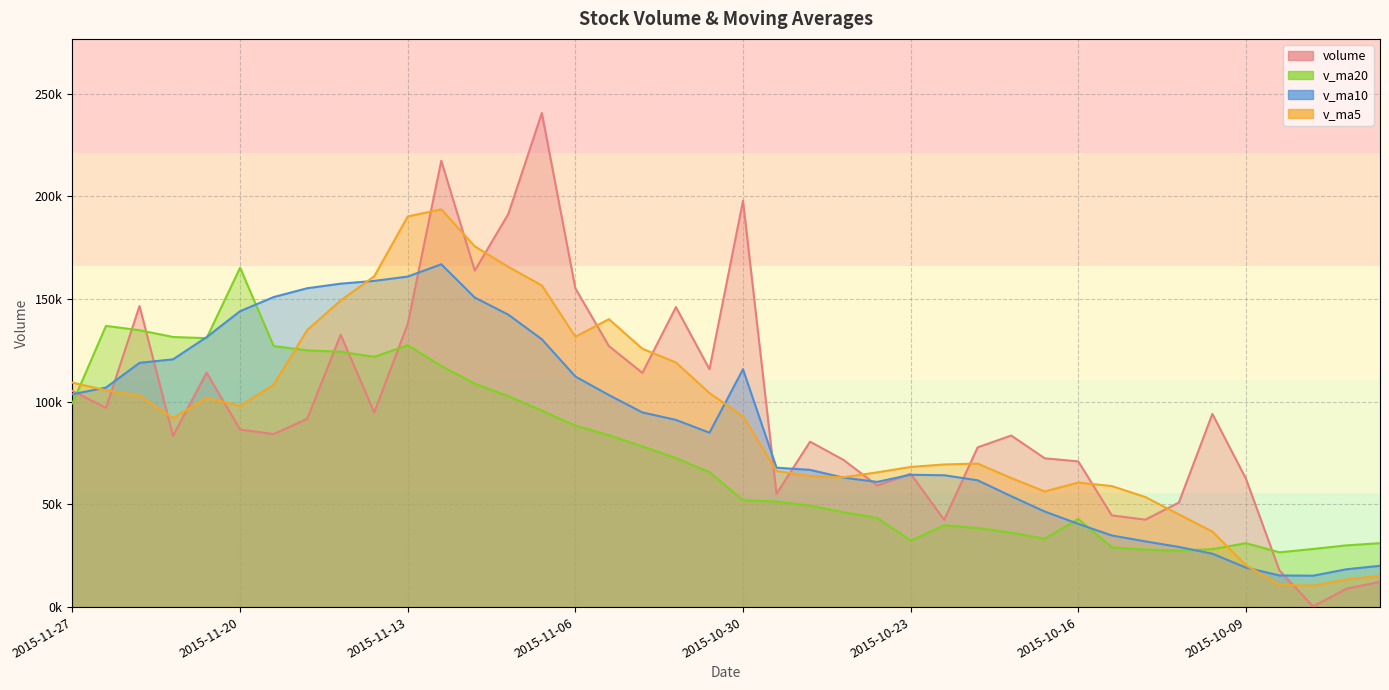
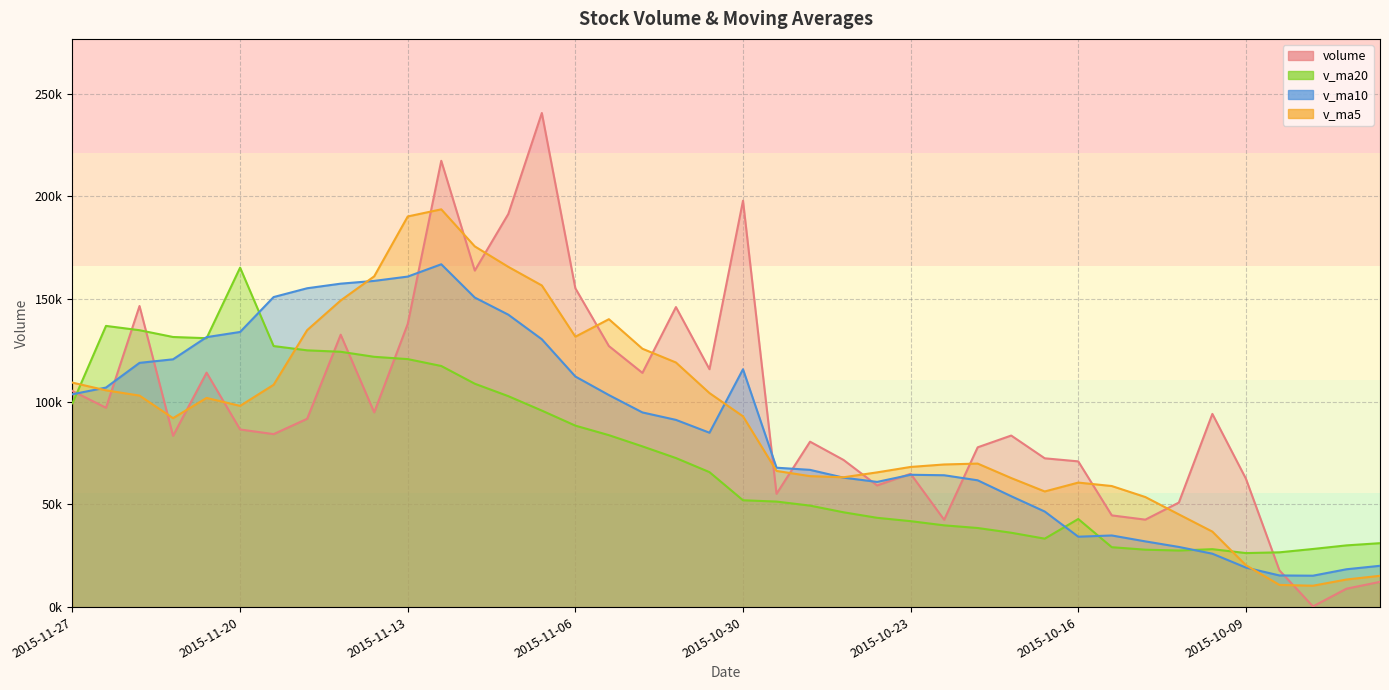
  {
    "v_ma20": {
      "2015-11-27": 99000,
      "2015-11-20": 165000,
-     "2015-11-13": 128000,
+     "2015-11-13": 121000,
      "2015-11-06": 88000,
      "2015-10-30": 52000,
-     "2015-10-23": 32000,
+     "2015-10-23": 42000,
      "2015-10-16": 43000,
-     "2015-10-09": 31000
+     "2015-10-09": 26000
    },
    "v_ma10": {
      "2015-11-27": 104000,
-     "2015-11-20": 144000,
+     "2015-11-20": 134000,
      "2015-11-13": 161000,
      "2015-11-06": 112000,
      "2015-10-30": 116000,
-     "2015-10-16": 41000
+     "2015-10-16": 34000
    }
  }
